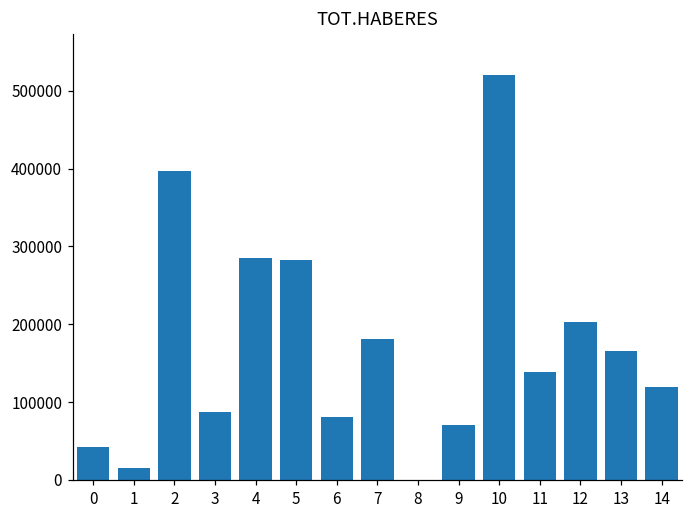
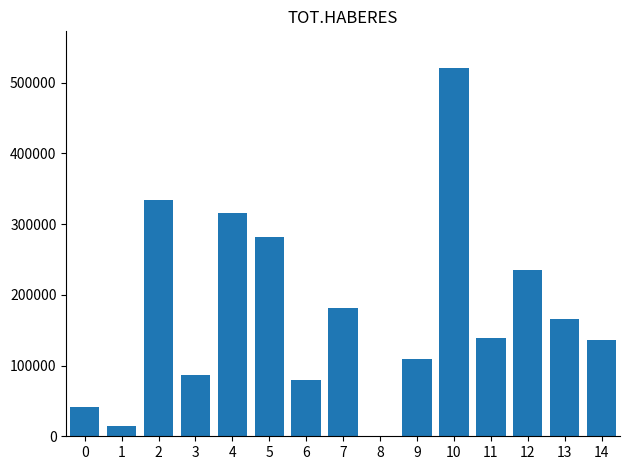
  {
    "0": 40000,
    "1": 10000,
-   "2": 400000,
+   "2": 330000,
    "3": 90000,
-   "4": 290000,
+   "4": 320000,
    "5": 280000,
    "6": 80000,
    "7": 180000,
-   "9": 70000,
+   "9": 110000,
    "10": 520000,
    "11": 140000,
-   "12": 200000,
+   "12": 240000,
    "13": 170000,
-   "14": 120000
+   "14": 140000
  }
